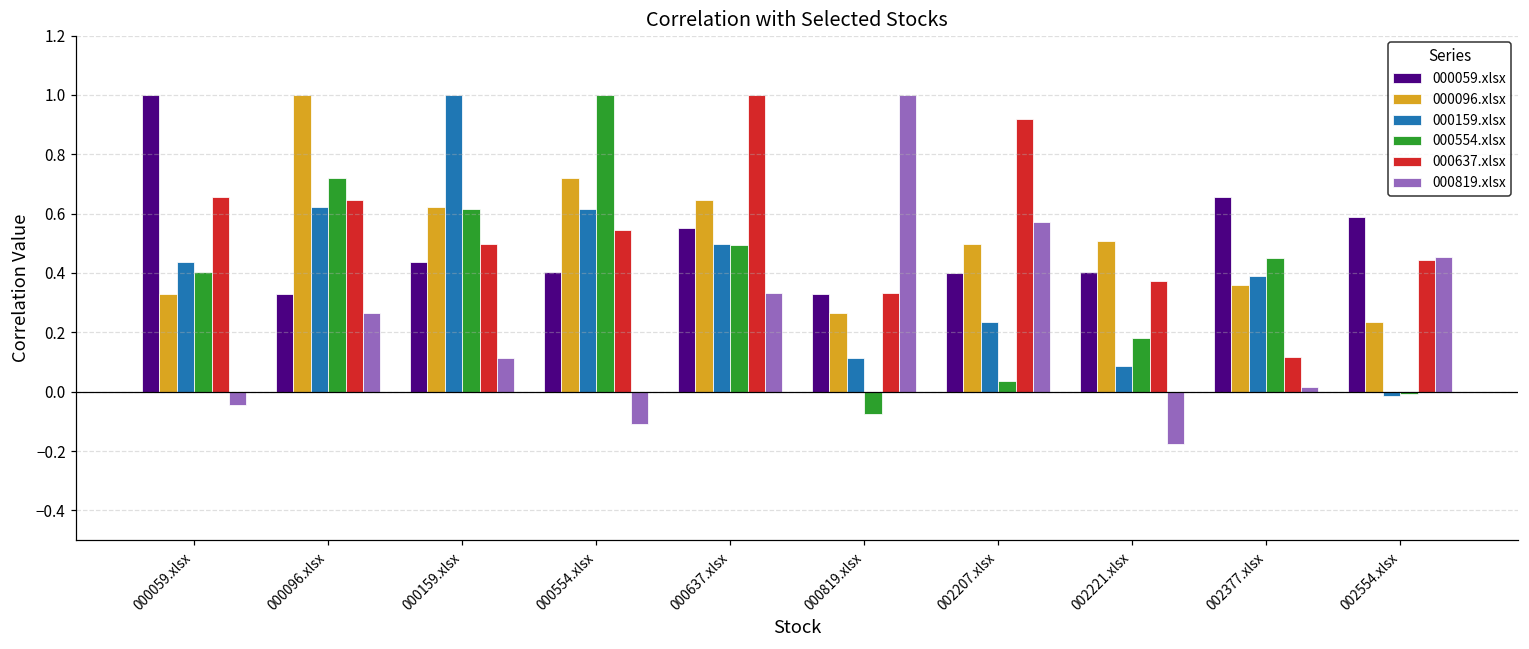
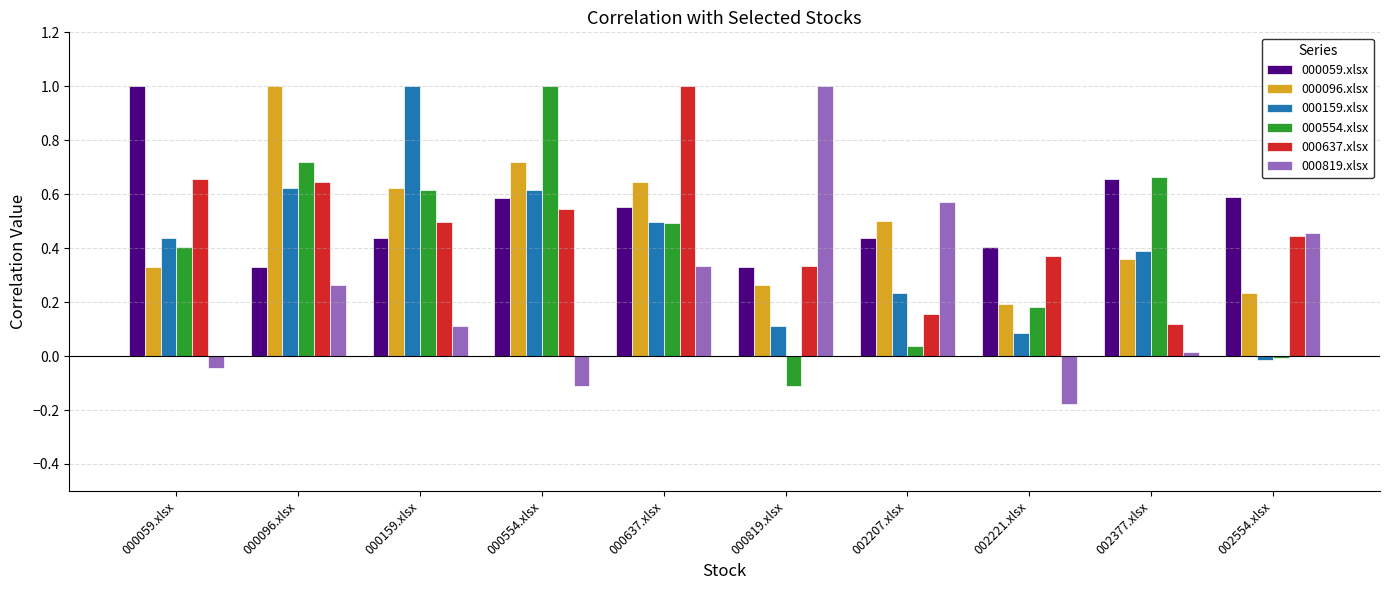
  {
    "000059.xlsx": {
      "000059.xlsx": 1.00,
      "000096.xlsx": 0.33,
      "000159.xlsx": 0.44,
-     "000554.xlsx": 0.40,
+     "000554.xlsx": 0.59,
      "000637.xlsx": 0.55,
      "000819.xlsx": 0.33,
-     "002207.xlsx": 0.40,
+     "002207.xlsx": 0.44,
      "002221.xlsx": 0.40,
      "002377.xlsx": 0.66,
      "002554.xlsx": 0.59
    },
    "000096.xlsx": {
      "000059.xlsx": 0.33,
      "000096.xlsx": 1.00,
      "000159.xlsx": 0.62,
      "000554.xlsx": 0.72,
      "000637.xlsx": 0.65,
      "000819.xlsx": 0.26,
      "002207.xlsx": 0.50,
-     "002221.xlsx": 0.51,
+     "002221.xlsx": 0.19,
      "002377.xlsx": 0.36,
      "002554.xlsx": 0.23
    },
    "000159.xlsx": {
      "000059.xlsx": 0.44,
      "000096.xlsx": 0.62,
      "000159.xlsx": 1.00,
      "000554.xlsx": 0.62,
      "000637.xlsx": 0.50,
      "000819.xlsx": 0.11,
      "002207.xlsx": 0.24,
      "002221.xlsx": 0.09,
      "002377.xlsx": 0.39,
      "002554.xlsx": -0.01
    },
    "000554.xlsx": {
      "000059.xlsx": 0.40,
      "000096.xlsx": 0.72,
      "000159.xlsx": 0.62,
      "000554.xlsx": 1.00,
      "000637.xlsx": 0.49,
-     "000819.xlsx": -0.07,
+     "000819.xlsx": -0.11,
      "002207.xlsx": 0.04,
      "002221.xlsx": 0.18,
-     "002377.xlsx": 0.45
+     "002377.xlsx": 0.66
    },
    "000637.xlsx": {
      "000059.xlsx": 0.66,
      "000096.xlsx": 0.65,
      "000159.xlsx": 0.50,
      "000554.xlsx": 0.55,
      "000637.xlsx": 1.00,
      "000819.xlsx": 0.33,
-     "002207.xlsx": 0.92,
+     "002207.xlsx": 0.16,
      "002221.xlsx": 0.37,
      "002377.xlsx": 0.12,
      "002554.xlsx": 0.44
    },
    "000819.xlsx": {
      "000059.xlsx": -0.05,
      "000096.xlsx": 0.26,
      "000159.xlsx": 0.11,
      "000554.xlsx": -0.11,
      "000637.xlsx": 0.33,
      "000819.xlsx": 1.00,
      "002207.xlsx": 0.57,
      "002221.xlsx": -0.18,
      "002377.xlsx": 0.02,
      "002554.xlsx": 0.45
    }
  }
